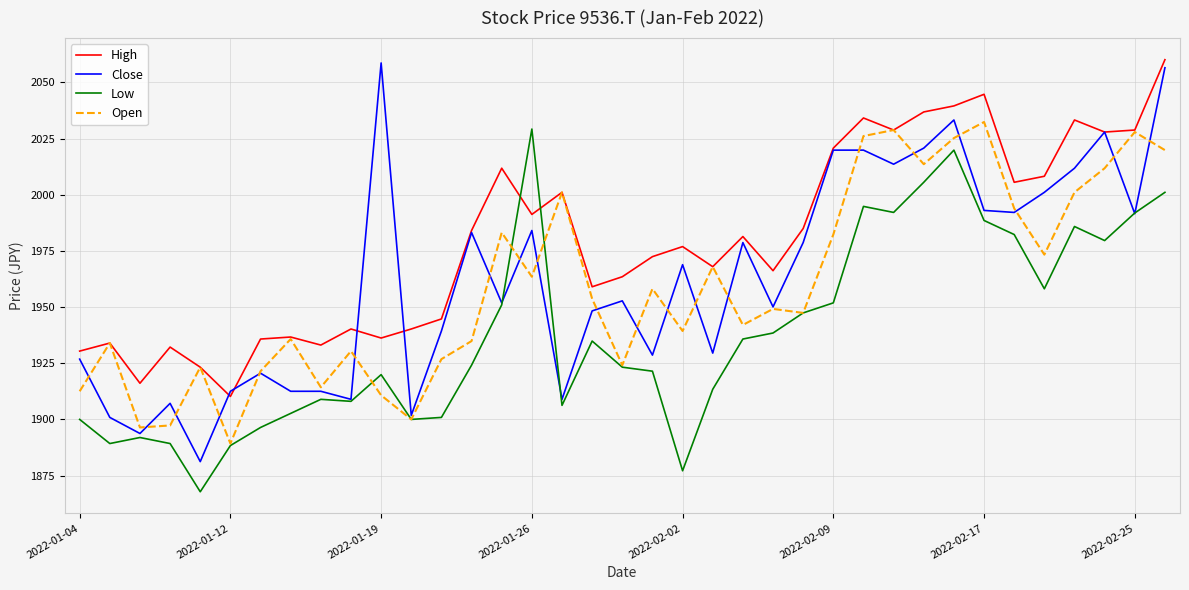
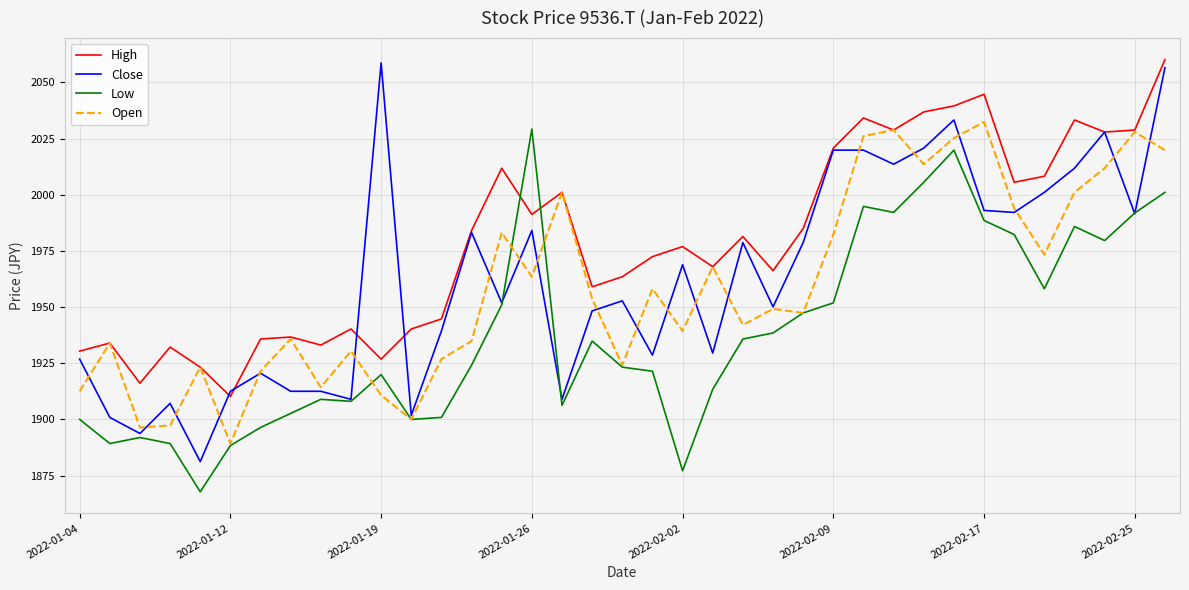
  {
    "High": {
      "2022-01-04": 1930,
      "2022-01-12": 1910,
-     "2022-01-19": 1936,
+     "2022-01-19": 1927,
      "2022-01-26": 1991,
      "2022-02-02": 1977,
      "2022-02-17": 2045
    },
    "Close": {
      "2022-01-04": 1927,
      "2022-01-12": 1912,
      "2022-01-19": 2059,
      "2022-01-26": 1984,
      "2022-02-02": 1969,
      "2022-02-17": 1993
    },
    "Low": {
      "2022-01-04": 1900,
      "2022-01-19": 1920,
      "2022-01-26": 2029,
      "2022-02-02": 1877,
      "2022-02-09": 1952,
      "2022-02-17": 1989
    },
    "Open": {
      "2022-01-04": 1912,
      "2022-01-19": 1911,
      "2022-01-26": 1963,
      "2022-02-02": 1939,
      "2022-02-09": 1982,
      "2022-02-17": 2032
    }
  }
